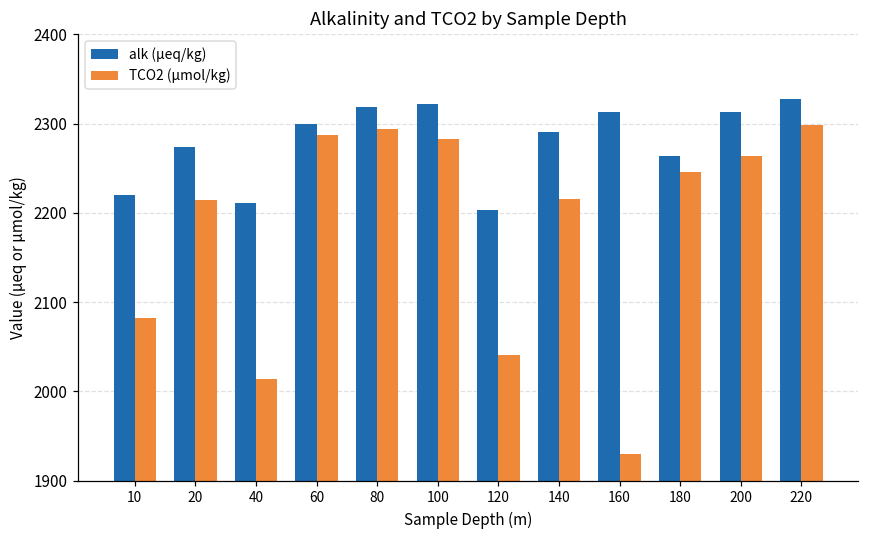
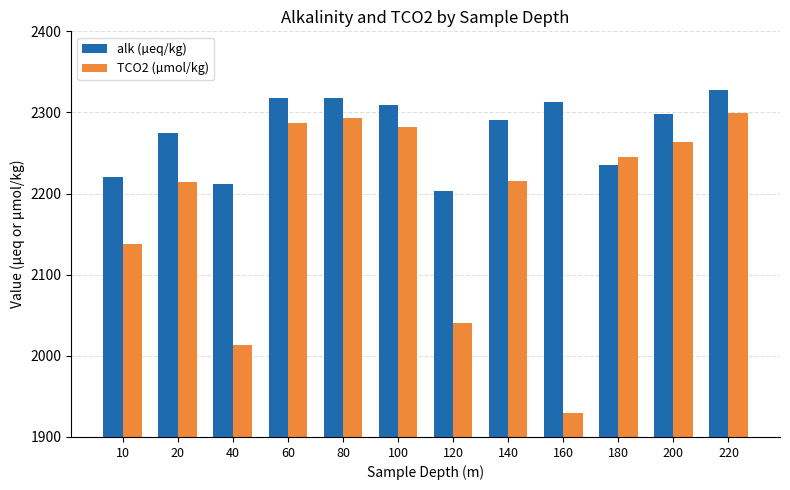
  {
    "alk (µeq/kg)": {
      "10": 2220,
      "20": 2270,
      "40": 2210,
-     "60": 2300,
+     "60": 2320,
      "80": 2320,
-     "100": 2320,
+     "100": 2310,
      "120": 2200,
      "140": 2290,
      "160": 2310,
-     "180": 2260,
-     "200": 2310,
+     "180": 2240,
+     "200": 2300,
      "220": 2330
    },
    "TCO2 (µmol/kg)": {
-     "10": 2080,
+     "10": 2140,
      "20": 2210,
      "40": 2010,
      "60": 2290,
      "80": 2290,
      "100": 2280,
      "120": 2040,
      "140": 2220,
      "160": 1930,
      "180": 2250,
      "200": 2260,
      "220": 2300
    }
  }
